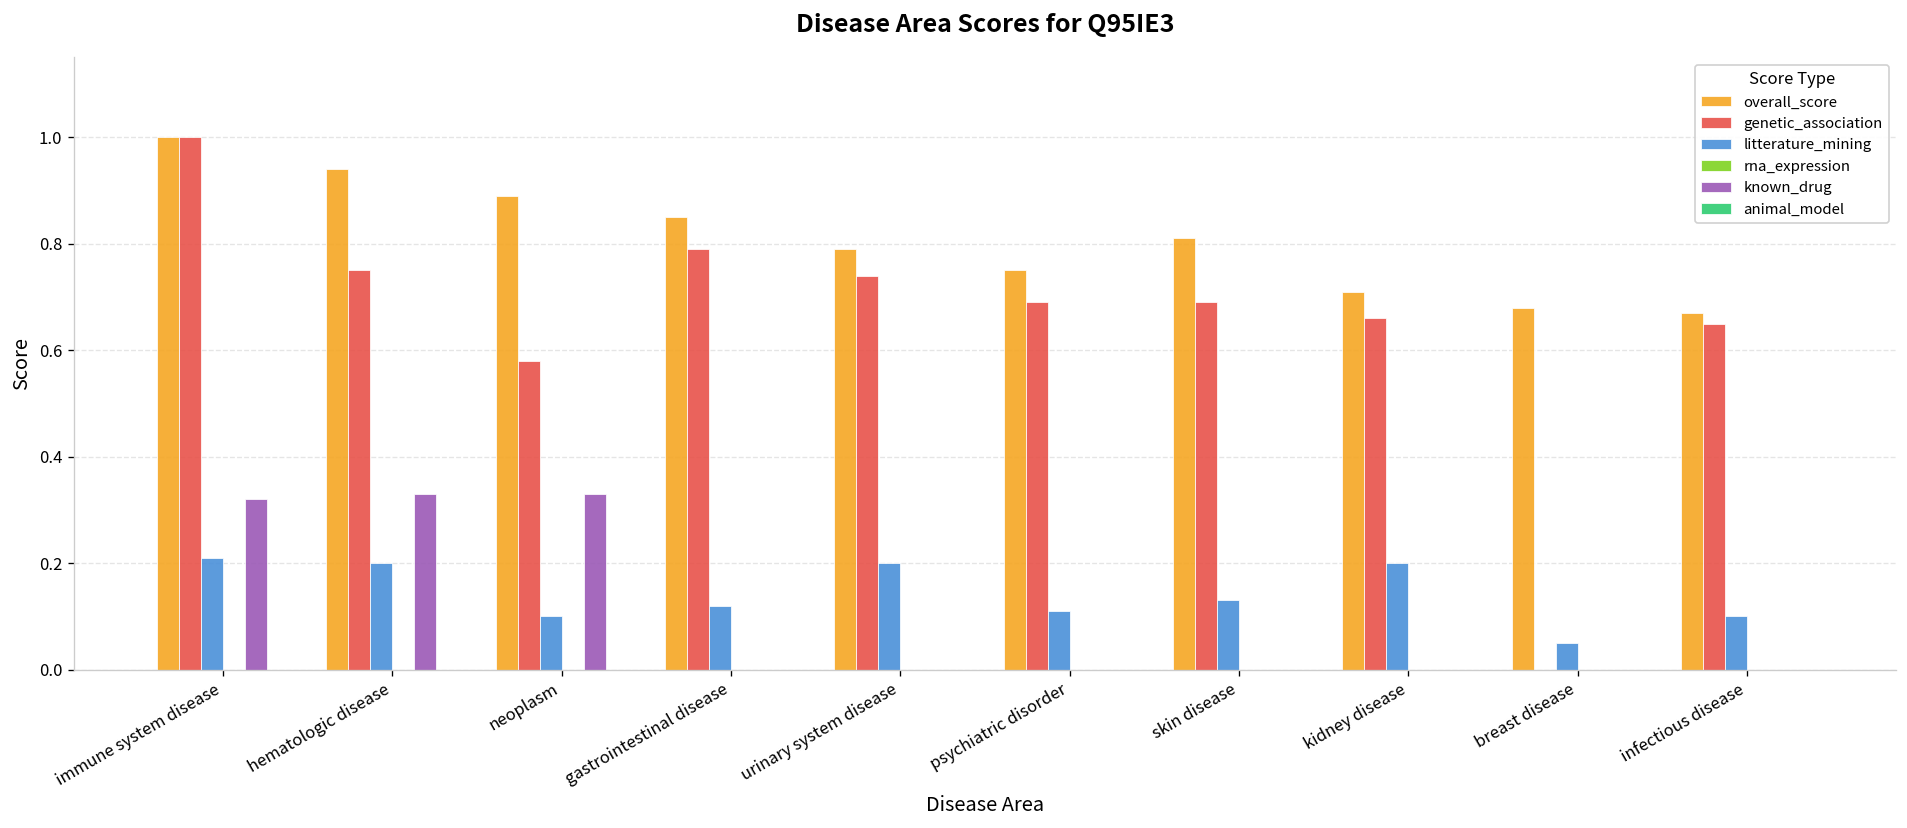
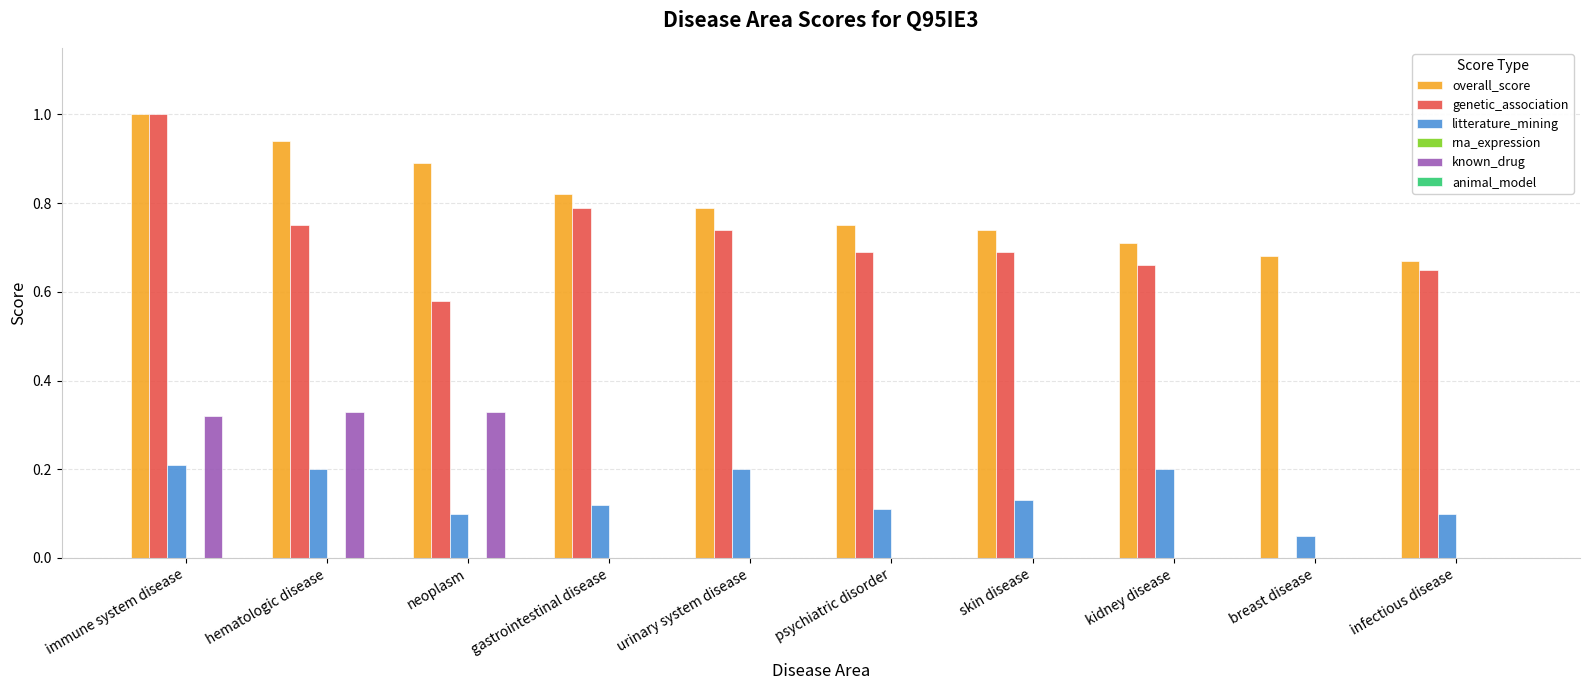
  {
    "overall_score": {
      "immune system disease": 1.00,
      "hematologic disease": 0.94,
      "neoplasm": 0.89,
-     "gastrointestinal disease": 0.85,
+     "gastrointestinal disease": 0.82,
      "urinary system disease": 0.79,
      "psychiatric disorder": 0.75,
-     "skin disease": 0.81,
+     "skin disease": 0.74,
      "kidney disease": 0.71,
      "breast disease": 0.68,
      "infectious disease": 0.67
    },
    "genetic_association": {
      "immune system disease": 1.00,
      "hematologic disease": 0.75,
      "neoplasm": 0.58,
      "gastrointestinal disease": 0.79,
      "urinary system disease": 0.74,
      "psychiatric disorder": 0.69,
      "skin disease": 0.69,
      "kidney disease": 0.66,
      "breast disease": 0.00,
      "infectious disease": 0.65
    },
    "litterature_mining": {
      "immune system disease": 0.21,
      "hematologic disease": 0.20,
      "neoplasm": 0.10,
      "gastrointestinal disease": 0.12,
      "urinary system disease": 0.20,
      "psychiatric disorder": 0.11,
      "skin disease": 0.13,
      "kidney disease": 0.20,
      "breast disease": 0.05,
      "infectious disease": 0.10
    },
    "rna_expression": {
      "immune system disease": 0.00,
      "hematologic disease": 0.00,
      "neoplasm": 0.00,
      "gastrointestinal disease": 0.00,
      "urinary system disease": 0.00,
      "psychiatric disorder": 0.00,
      "skin disease": 0.00,
      "kidney disease": 0.00,
      "breast disease": 0.00,
      "infectious disease": 0.00
    },
    "known_drug": {
      "immune system disease": 0.32,
      "hematologic disease": 0.33,
      "neoplasm": 0.33,
      "gastrointestinal disease": 0.00,
      "urinary system disease": 0.00,
      "psychiatric disorder": 0.00,
      "skin disease": 0.00,
      "kidney disease": 0.00,
      "breast disease": 0.00,
      "infectious disease": 0.00
    },
    "animal_model": {
      "immune system disease": 0.00,
      "hematologic disease": 0.00,
      "neoplasm": 0.00,
      "gastrointestinal disease": 0.00,
      "urinary system disease": 0.00,
      "psychiatric disorder": 0.00,
      "skin disease": 0.00,
      "kidney disease": 0.00,
      "breast disease": 0.00,
      "infectious disease": 0.00
    }
  }
